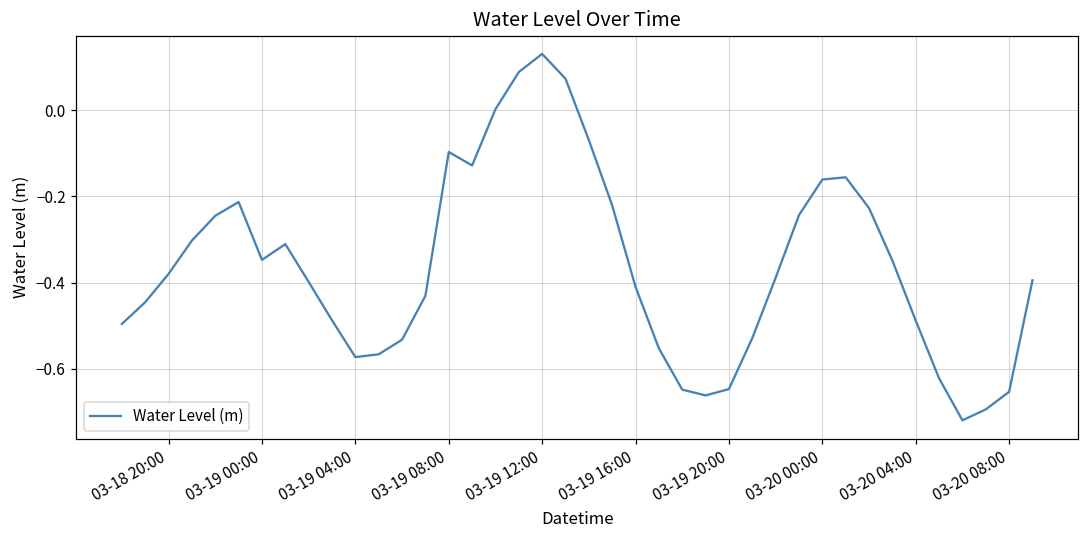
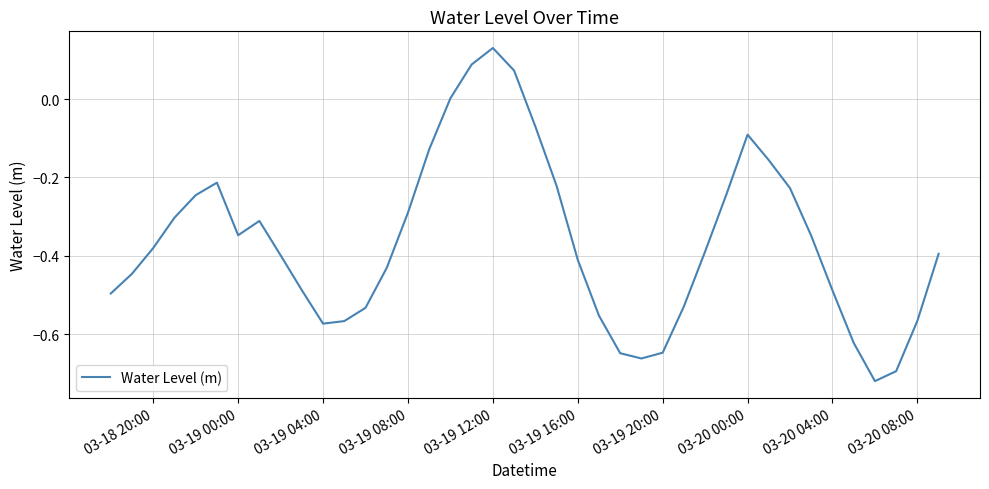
  {
    "03-18 20:00": -0.38,
    "03-19 00:00": -0.35,
    "03-19 04:00": -0.57,
-   "03-19 08:00": -0.10,
+   "03-19 08:00": -0.29,
    "03-19 12:00": 0.13,
    "03-19 16:00": -0.41,
    "03-19 20:00": -0.65,
-   "03-20 00:00": -0.16,
+   "03-20 00:00": -0.09,
    "03-20 04:00": -0.49,
-   "03-20 08:00": -0.65
+   "03-20 08:00": -0.57
  }
